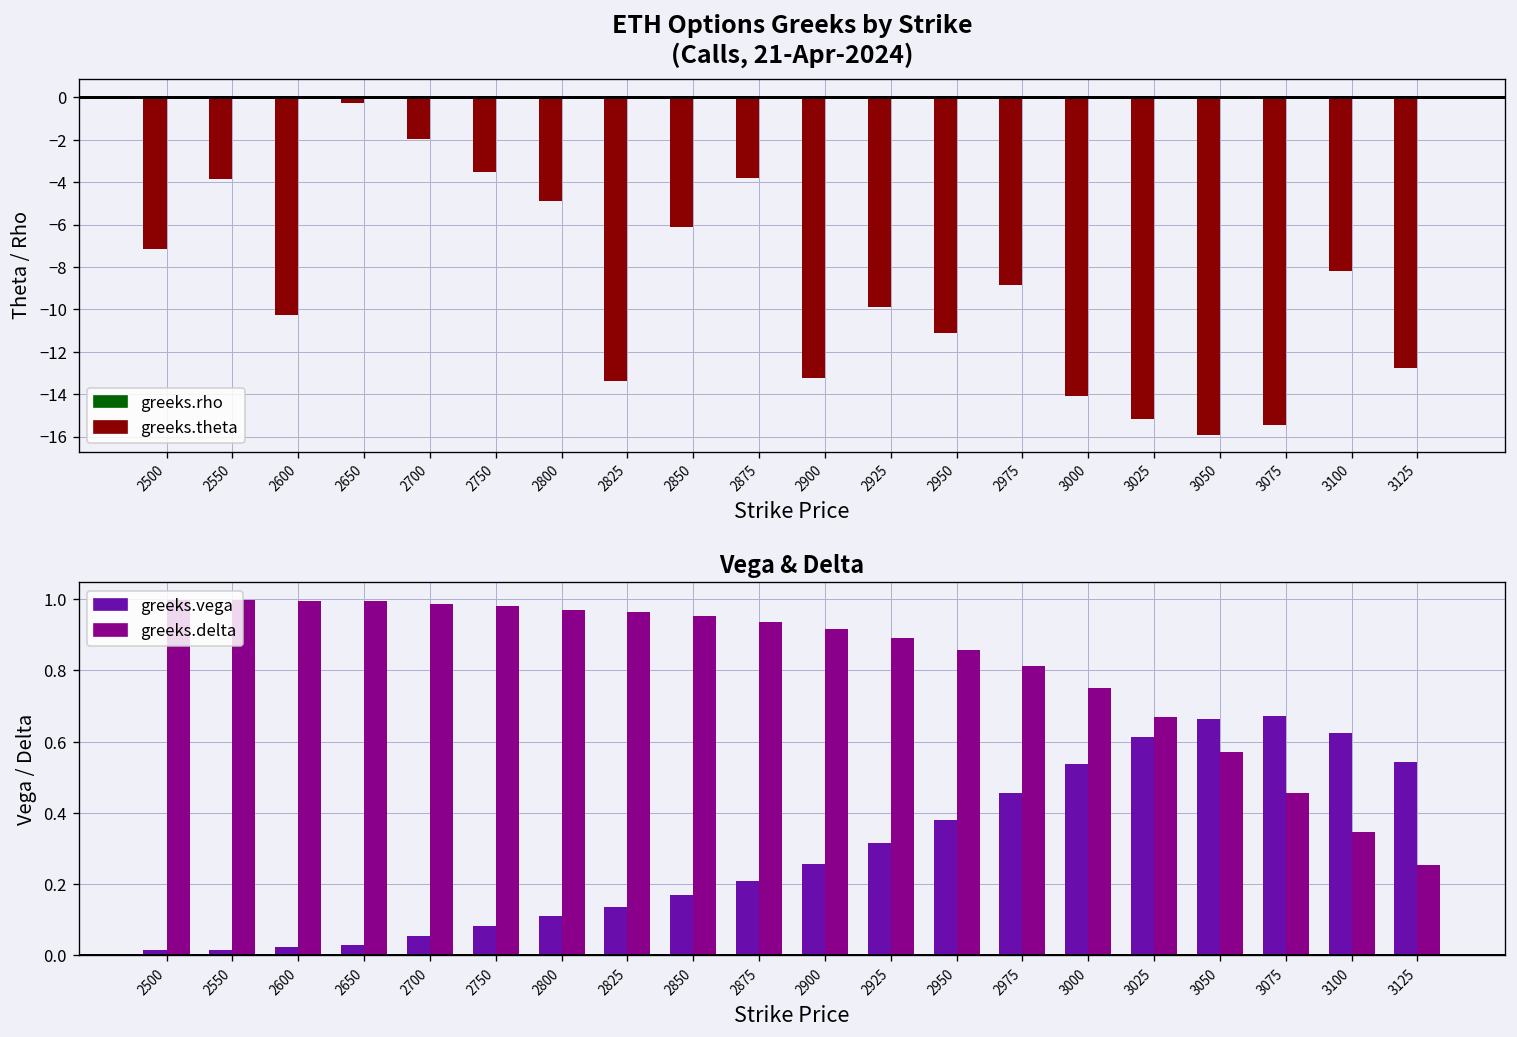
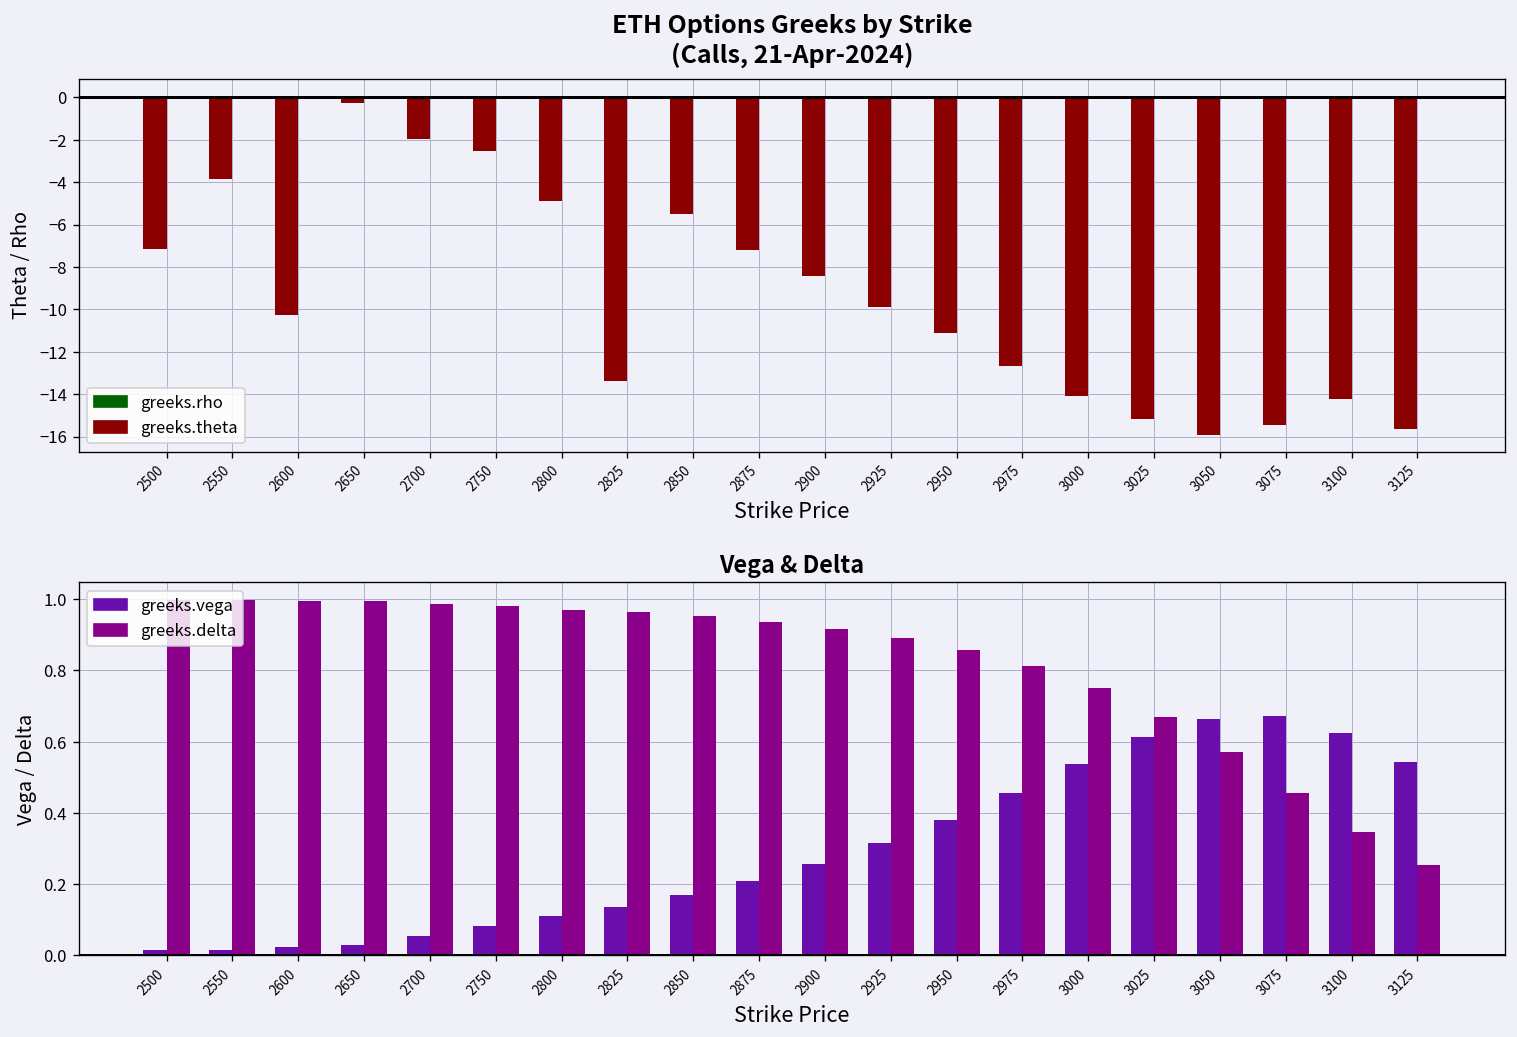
  {
    "ETH Options Greeks by Strike (Calls, 21-Apr-2024)": {
      "greeks.theta": {
        "2500": -7.2,
        "2550": -3.9,
        "2600": -10.3,
        "2650": -0.3,
        "2700": -2.0,
-       "2750": -3.5,
+       "2750": -2.5,
        "2800": -4.9,
        "2825": -13.4,
-       "2850": -6.1,
-       "2875": -3.8,
-       "2900": -13.2,
+       "2850": -5.5,
+       "2875": -7.2,
+       "2900": -8.4,
        "2925": -9.9,
        "2950": -11.1,
-       "2975": -8.9,
+       "2975": -12.6,
        "3000": -14.1,
        "3025": -15.2,
        "3050": -15.9,
        "3075": -15.5,
-       "3100": -8.2,
-       "3125": -12.7
+       "3100": -14.2,
+       "3125": -15.7
      }
    }
  }
